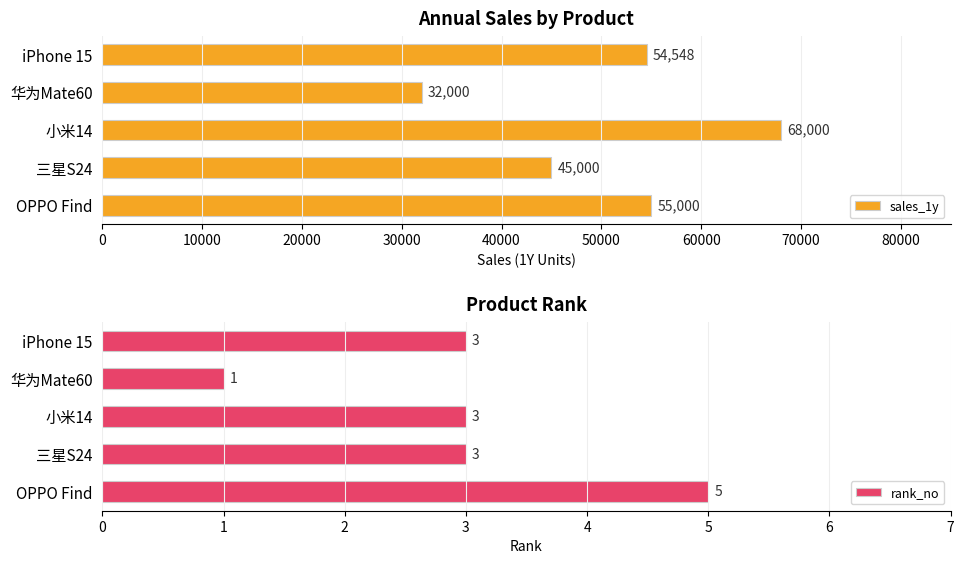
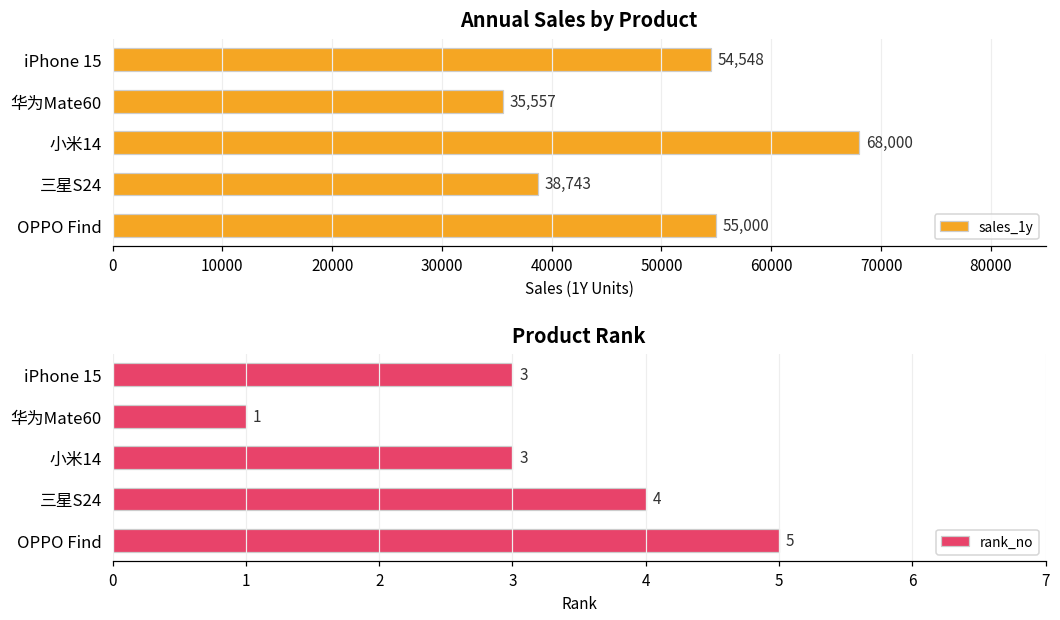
  {
    "Annual Sales by Product": {
      "iPhone 15": "54,548",
-     "华为Mate60": "32,000",
+     "华为Mate60": "35,557",
      "小米14": "68,000",
-     "三星S24": "45,000",
+     "三星S24": "38,743",
      "OPPO Find": "55,000"
    },
    "Product Rank": {
      "iPhone 15": "3",
      "华为Mate60": "1",
      "小米14": "3",
-     "三星S24": "3",
+     "三星S24": "4",
      "OPPO Find": "5"
    }
  }
